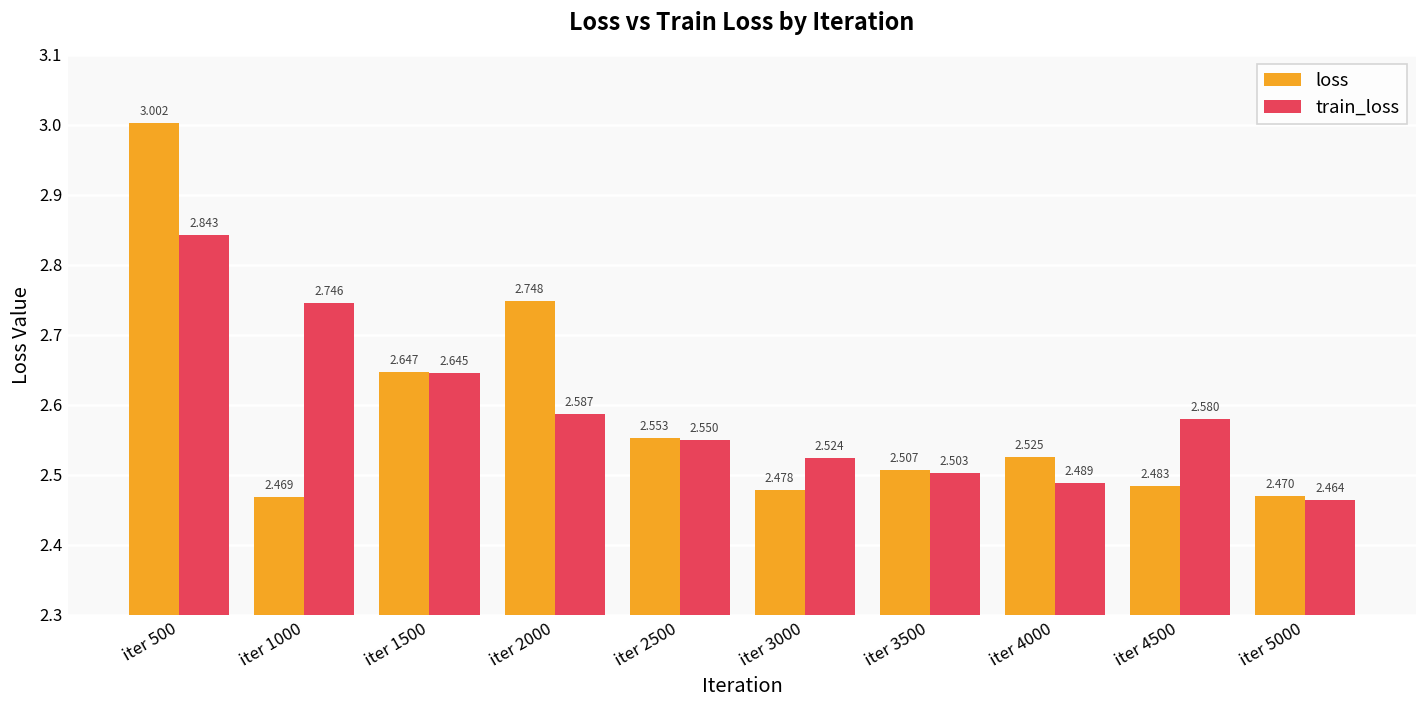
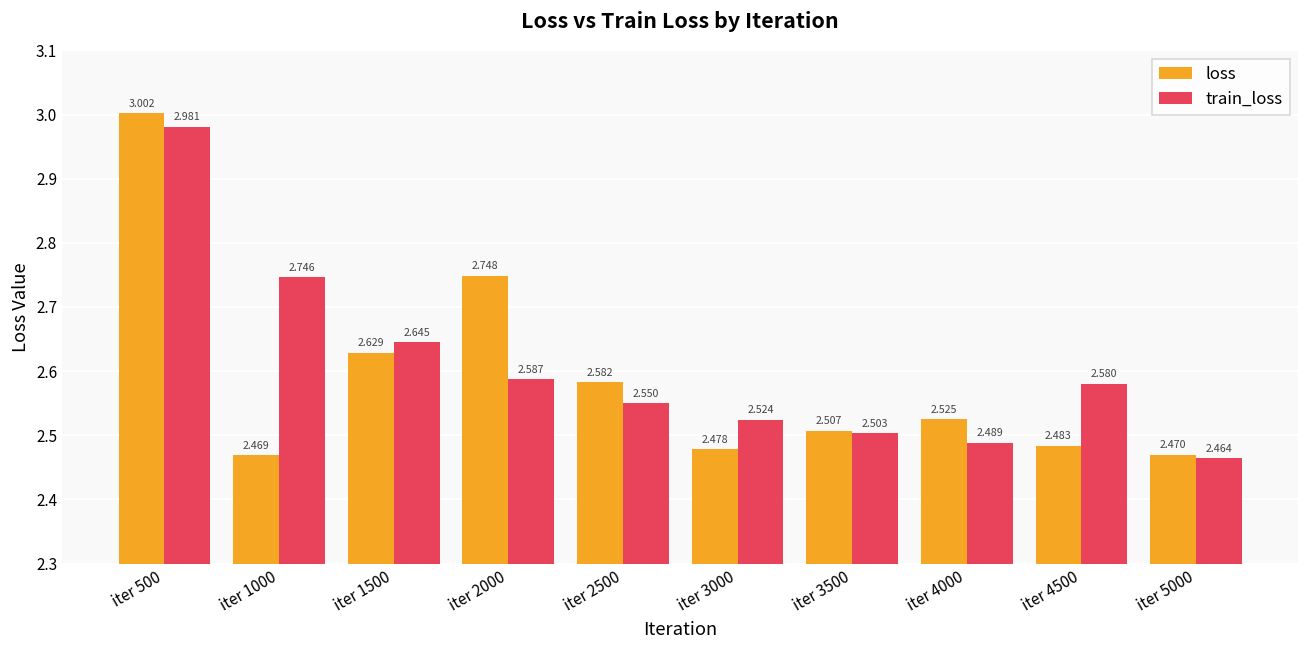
  {
    "loss": {
      "iter 500": 3.002,
      "iter 1000": 2.469,
-     "iter 1500": 2.647,
+     "iter 1500": 2.629,
      "iter 2000": 2.748,
-     "iter 2500": 2.553,
+     "iter 2500": 2.582,
      "iter 3000": 2.478,
      "iter 3500": 2.507,
      "iter 4000": 2.525,
      "iter 4500": 2.483,
      "iter 5000": 2.470
    },
    "train_loss": {
-     "iter 500": 2.843,
+     "iter 500": 2.981,
      "iter 1000": 2.746,
      "iter 1500": 2.645,
      "iter 2000": 2.587,
      "iter 2500": 2.550,
      "iter 3000": 2.524,
      "iter 3500": 2.503,
      "iter 4000": 2.489,
      "iter 4500": 2.580,
      "iter 5000": 2.464
    }
  }
